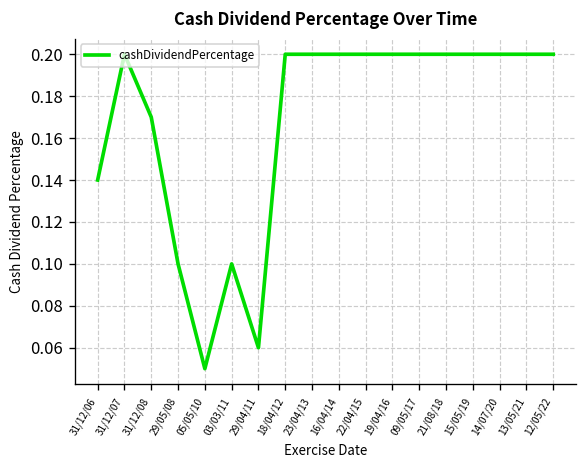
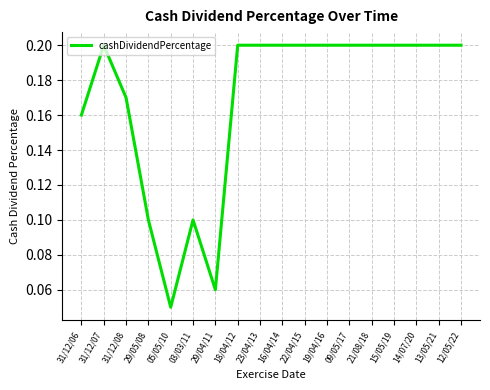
  {
-   "31/12/06": 0.14,
+   "31/12/06": 0.16,
    "31/12/08": 0.17,
    "29/05/08": 0.10,
    "05/05/10": 0.05,
    "03/03/11": 0.10,
    "29/04/11": 0.06,
    "18/04/12": 0.20,
    "23/04/13": 0.20,
    "16/04/14": 0.20,
    "22/04/15": 0.20,
    "19/04/16": 0.20,
    "09/05/17": 0.20,
    "21/08/18": 0.20,
    "15/05/19": 0.20,
    "14/07/20": 0.20,
    "13/05/21": 0.20,
    "12/05/22": 0.20
  }
